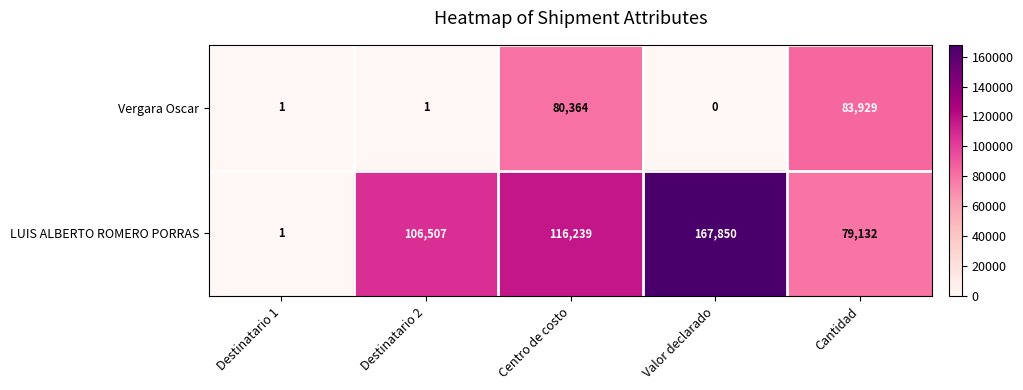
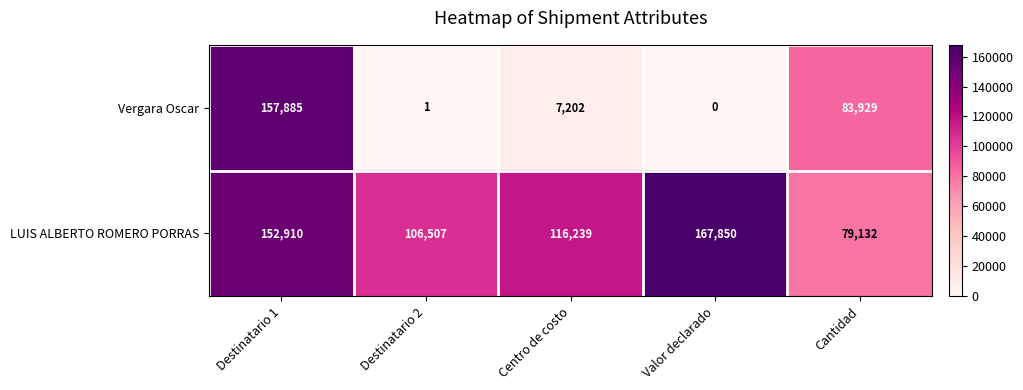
  {
    "Vergara Oscar": {
-     "Destinatario 1": "1",
+     "Destinatario 1": "157,885",
      "Destinatario 2": "1",
-     "Centro de costo": "80,364",
+     "Centro de costo": "7,202",
      "Valor declarado": "0",
      "Cantidad": "83,929"
    },
    "LUIS ALBERTO ROMERO PORRAS": {
-     "Destinatario 1": "1",
+     "Destinatario 1": "152,910",
      "Destinatario 2": "106,507",
      "Centro de costo": "116,239",
      "Valor declarado": "167,850",
      "Cantidad": "79,132"
    }
  }
